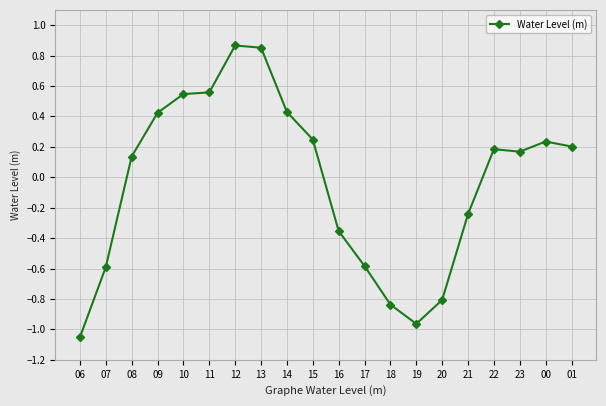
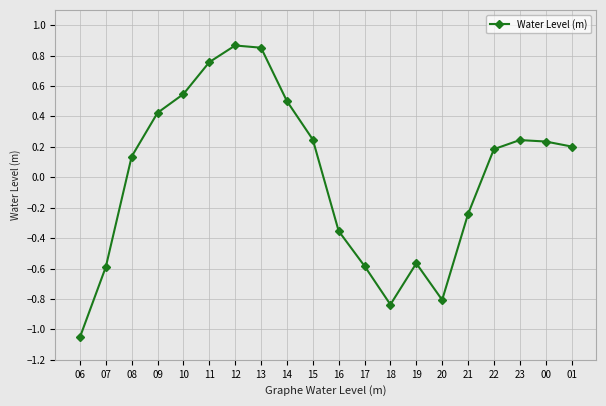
  {
    "06": -1.05,
    "07": -0.59,
    "08": 0.14,
    "09": 0.42,
    "10": 0.55,
-   "11": 0.56,
+   "11": 0.76,
    "12": 0.87,
    "13": 0.85,
-   "14": 0.43,
+   "14": 0.50,
    "15": 0.25,
    "16": -0.35,
    "17": -0.58,
    "18": -0.84,
-   "19": -0.96,
+   "19": -0.57,
    "20": -0.81,
    "21": -0.24,
    "22": 0.18,
-   "23": 0.17,
+   "23": 0.24,
    "00": 0.23,
    "01": 0.20
  }
